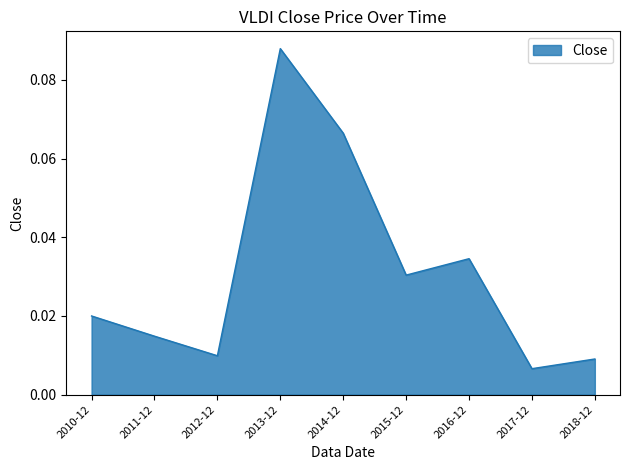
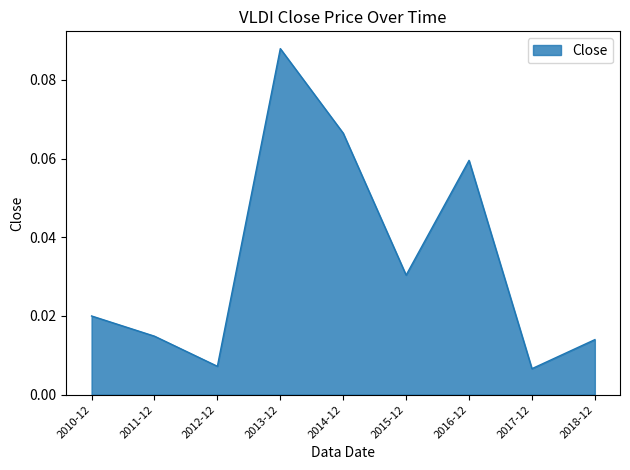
  {
    "2010-12": 0.020,
    "2011-12": 0.015,
-   "2012-12": 0.010,
+   "2012-12": 0.007,
    "2013-12": 0.088,
    "2014-12": 0.066,
    "2015-12": 0.030,
-   "2016-12": 0.035,
+   "2016-12": 0.060,
    "2017-12": 0.007,
-   "2018-12": 0.009
+   "2018-12": 0.014
  }
